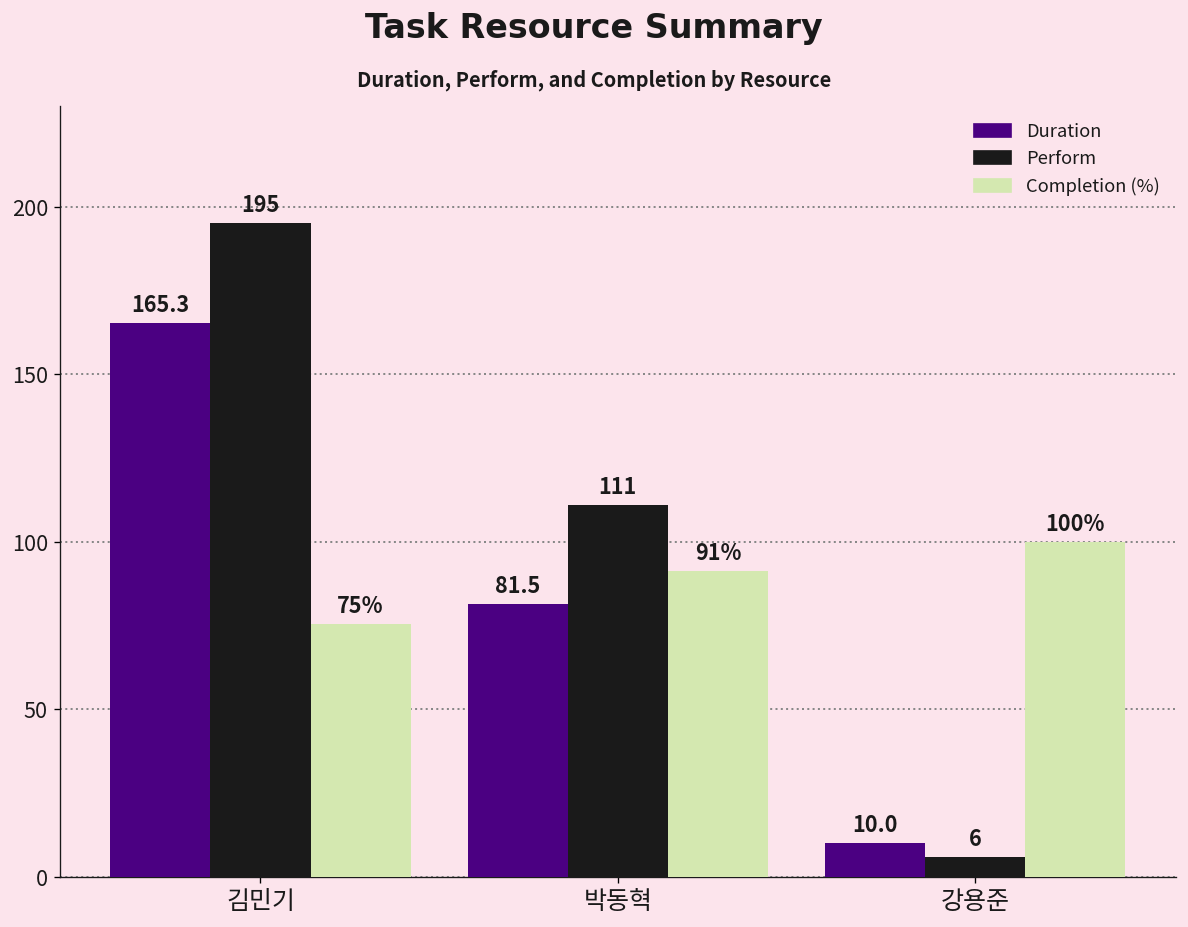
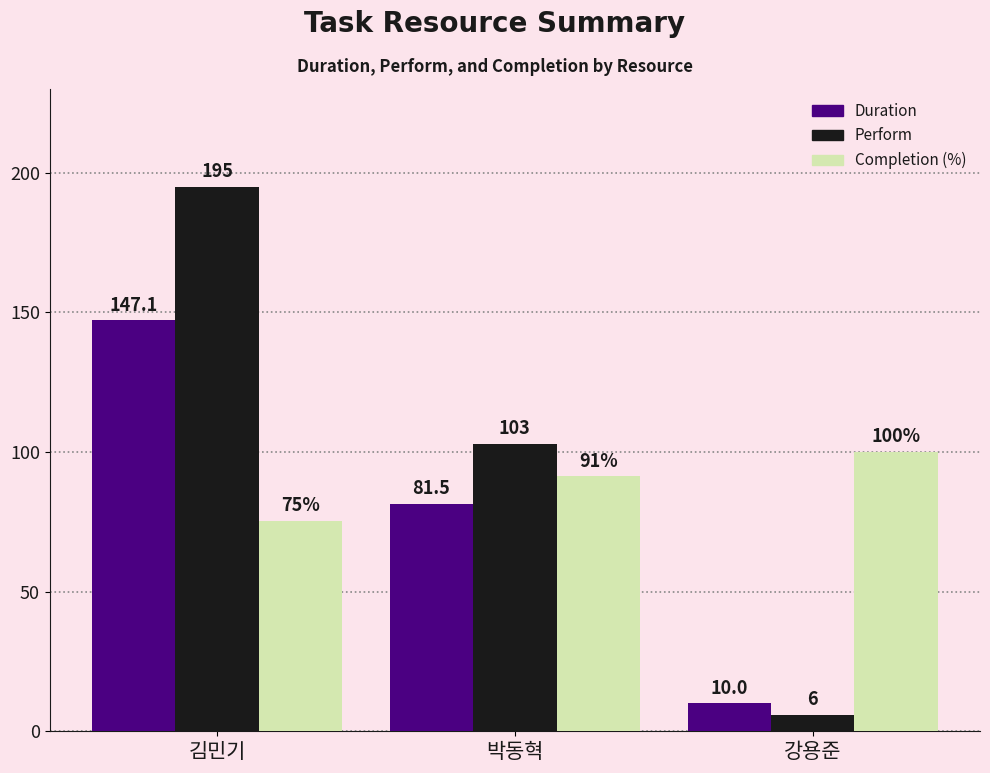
  {
    "Duration": {
-     "김민기": "165.3",
+     "김민기": "147.1",
      "박동혁": "81.5",
      "강용준": "10.0"
    },
    "Perform": {
      "김민기": "195",
-     "박동혁": "111",
+     "박동혁": "103",
      "강용준": "6"
    },
    "Completion (%)": {
      "김민기": "75%",
      "박동혁": "91%",
      "강용준": "100%"
    }
  }
